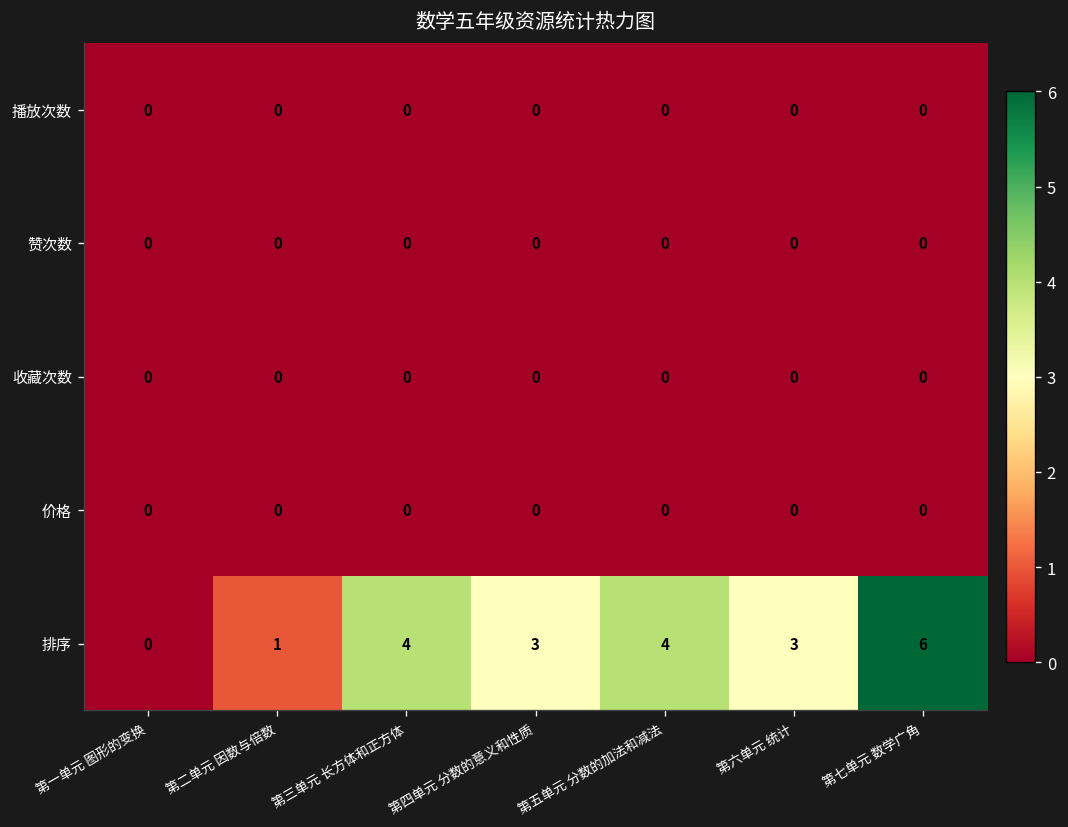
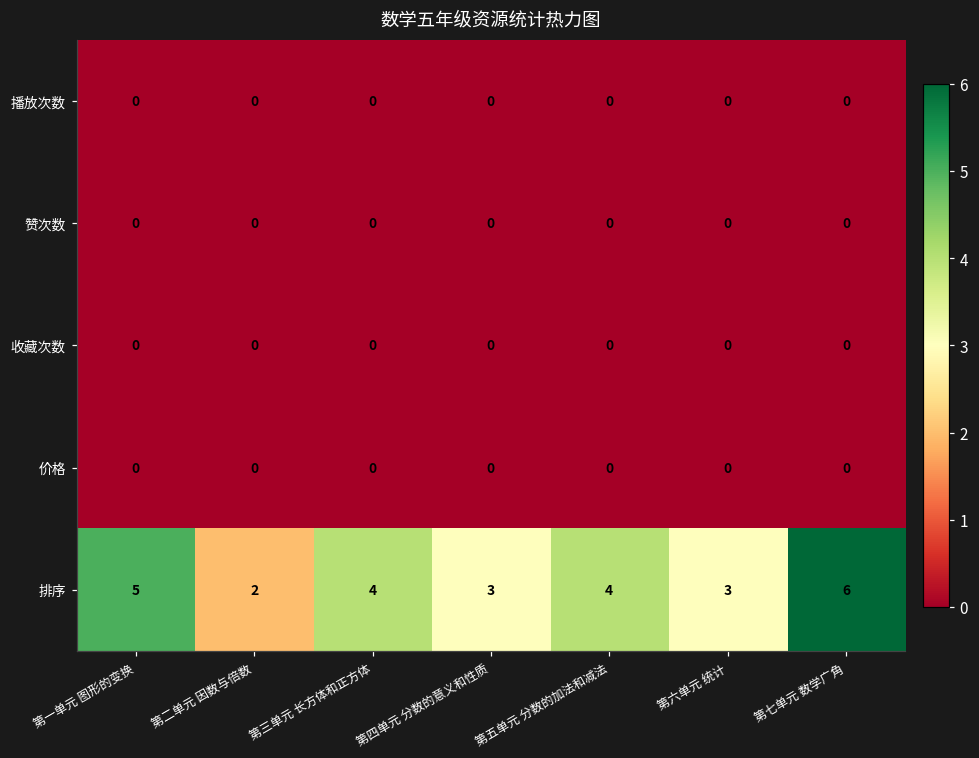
  {
    "播放次数": {
      "第一单元 图形的变换": 0,
      "第二单元 因数与倍数": 0,
      "第三单元 长方体和正方体": 0,
      "第四单元 分数的意义和性质": 0,
      "第五单元 分数的加法和减法": 0,
      "第六单元 统计": 0,
      "第七单元 数学广角": 0
    },
    "赞次数": {
      "第一单元 图形的变换": 0,
      "第二单元 因数与倍数": 0,
      "第三单元 长方体和正方体": 0,
      "第四单元 分数的意义和性质": 0,
      "第五单元 分数的加法和减法": 0,
      "第六单元 统计": 0,
      "第七单元 数学广角": 0
    },
    "收藏次数": {
      "第一单元 图形的变换": 0,
      "第二单元 因数与倍数": 0,
      "第三单元 长方体和正方体": 0,
      "第四单元 分数的意义和性质": 0,
      "第五单元 分数的加法和减法": 0,
      "第六单元 统计": 0,
      "第七单元 数学广角": 0
    },
    "价格": {
      "第一单元 图形的变换": 0,
      "第二单元 因数与倍数": 0,
      "第三单元 长方体和正方体": 0,
      "第四单元 分数的意义和性质": 0,
      "第五单元 分数的加法和减法": 0,
      "第六单元 统计": 0,
      "第七单元 数学广角": 0
    },
    "排序": {
-     "第一单元 图形的变换": 0,
-     "第二单元 因数与倍数": 1,
+     "第一单元 图形的变换": 5,
+     "第二单元 因数与倍数": 2,
      "第三单元 长方体和正方体": 4,
      "第四单元 分数的意义和性质": 3,
      "第五单元 分数的加法和减法": 4,
      "第六单元 统计": 3,
      "第七单元 数学广角": 6
    }
  }
